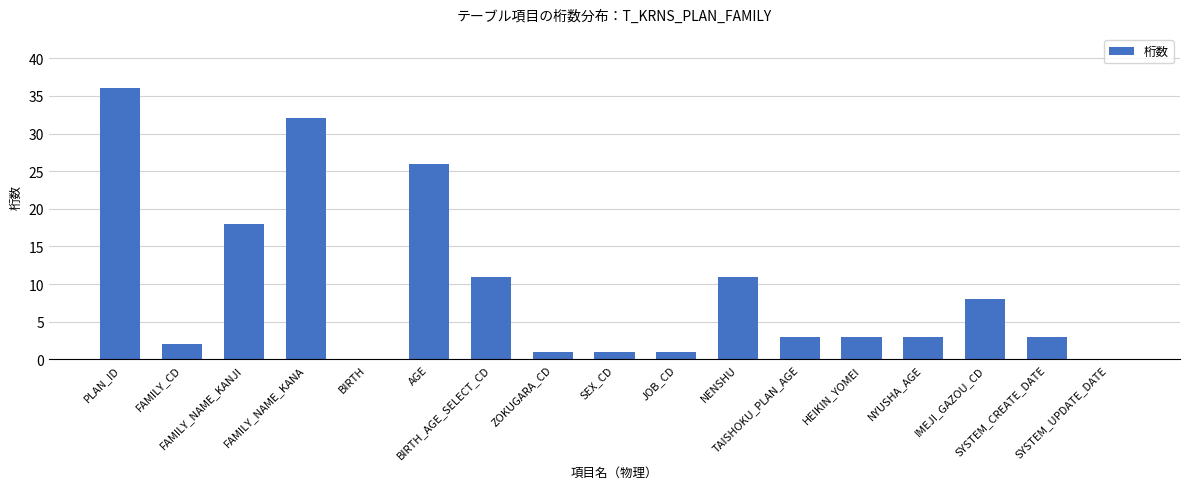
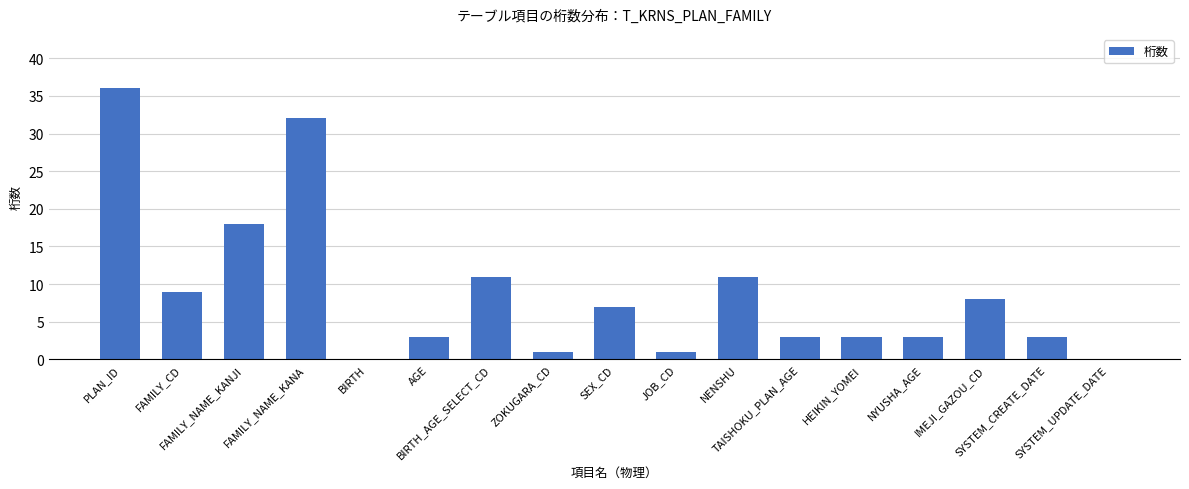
  {
    "PLAN_ID": 36,
-   "FAMILY_CD": 2,
+   "FAMILY_CD": 9,
    "FAMILY_NAME_KANJI": 18,
    "FAMILY_NAME_KANA": 32,
    "BIRTH": 0,
-   "AGE": 26,
+   "AGE": 3,
    "BIRTH_AGE_SELECT_CD": 11,
    "ZOKUGARA_CD": 1,
-   "SEX_CD": 1,
+   "SEX_CD": 7,
    "JOB_CD": 1,
    "NENSHU": 11,
    "TAISHOKU_PLAN_AGE": 3,
    "HEIKIN_YOMEI": 3,
    "NYUSHA_AGE": 3,
    "IMEJI_GAZOU_CD": 8,
    "SYSTEM_CREATE_DATE": 3,
    "SYSTEM_UPDATE_DATE": 0
  }
